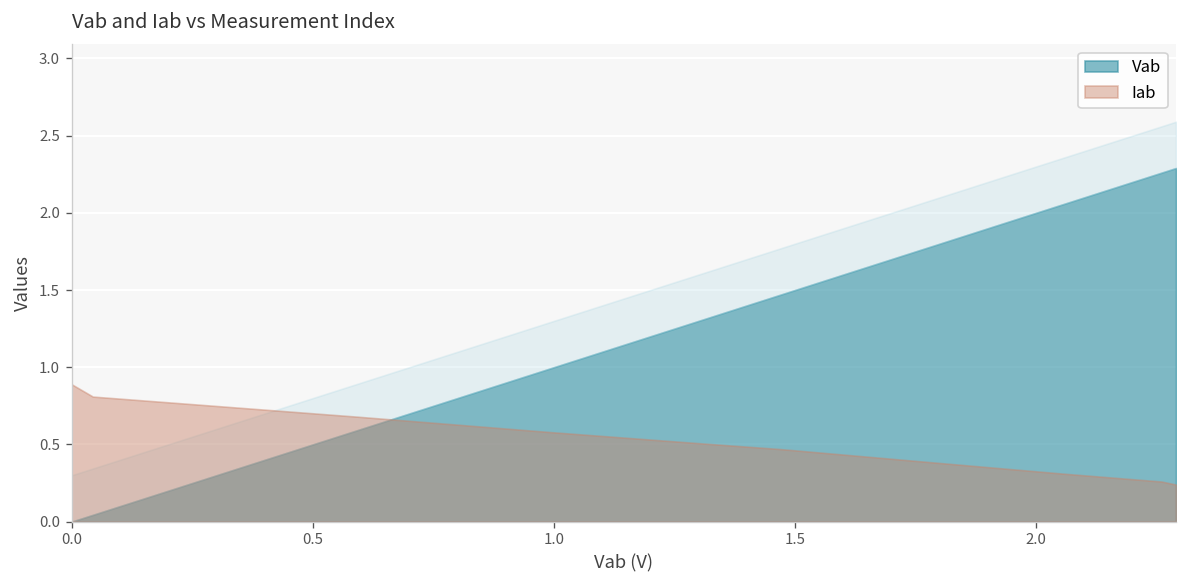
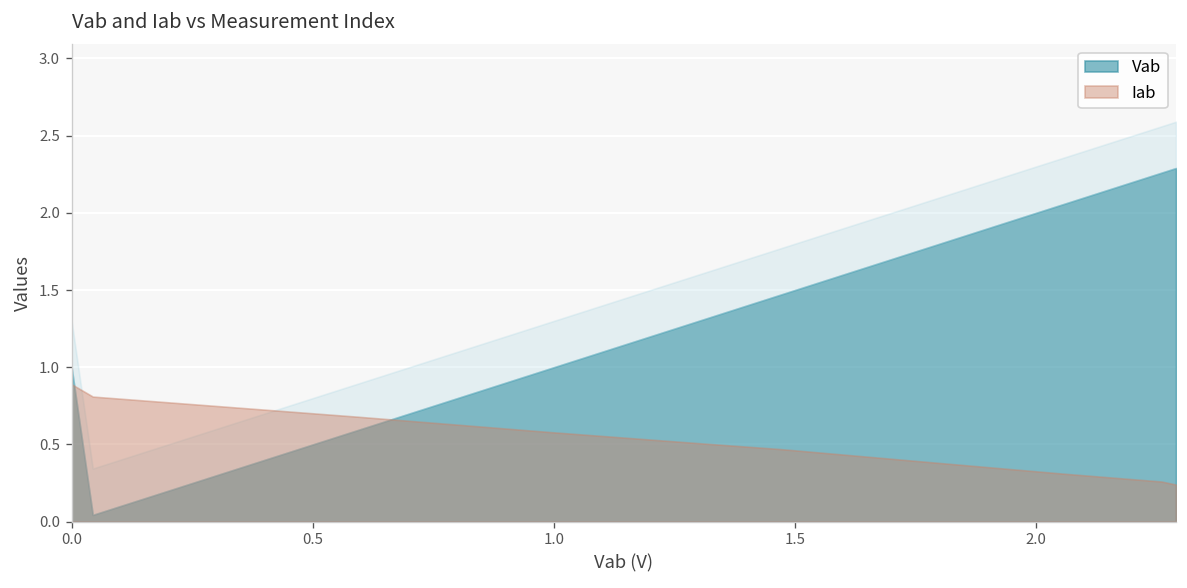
  {
    "Vab": {
-     "0.0": 0
+     "0.0": 1
    },
    "Iab": {
      "0.0": 0.89
    }
  }
